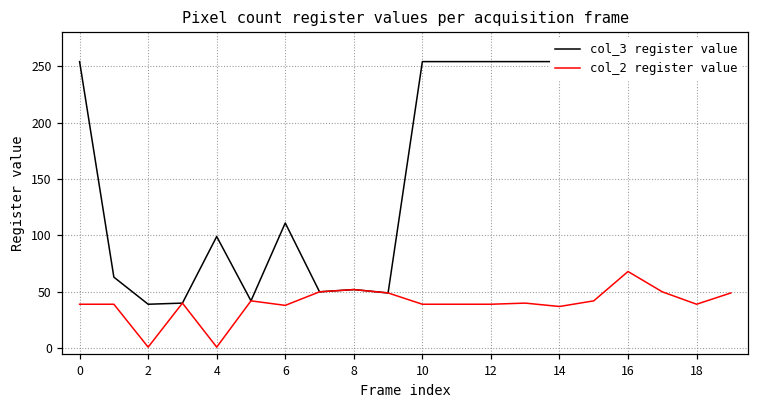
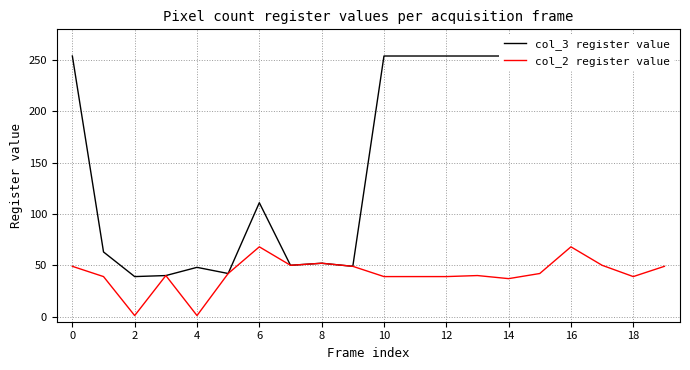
  {
    "col_3 register value": {
      "0": 254,
      "2": 39,
-     "4": 99,
+     "4": 48,
      "6": 111,
      "10": 254,
      "12": 254
    },
    "col_2 register value": {
-     "0": 39,
+     "0": 49,
      "2": 1,
      "4": 1,
-     "6": 38,
+     "6": 68,
      "10": 39,
      "12": 39,
      "14": 37,
      "16": 68,
      "18": 39
    }
  }
